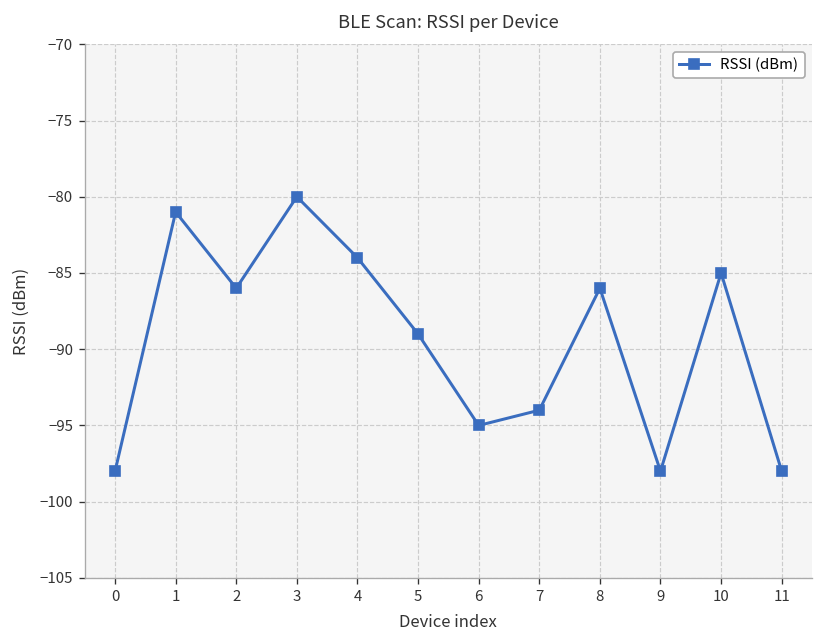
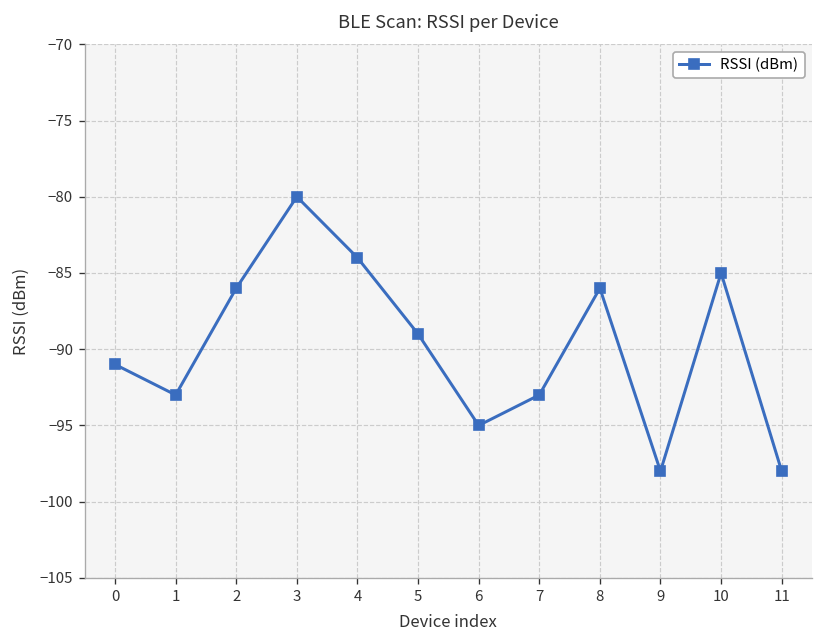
  {
-   "0": -98,
-   "1": -81,
+   "0": -91,
+   "1": -93,
    "2": -86,
    "3": -80,
    "4": -84,
    "5": -89,
    "6": -95,
-   "7": -94,
+   "7": -93,
    "8": -86,
    "9": -98,
    "10": -85,
    "11": -98
  }
